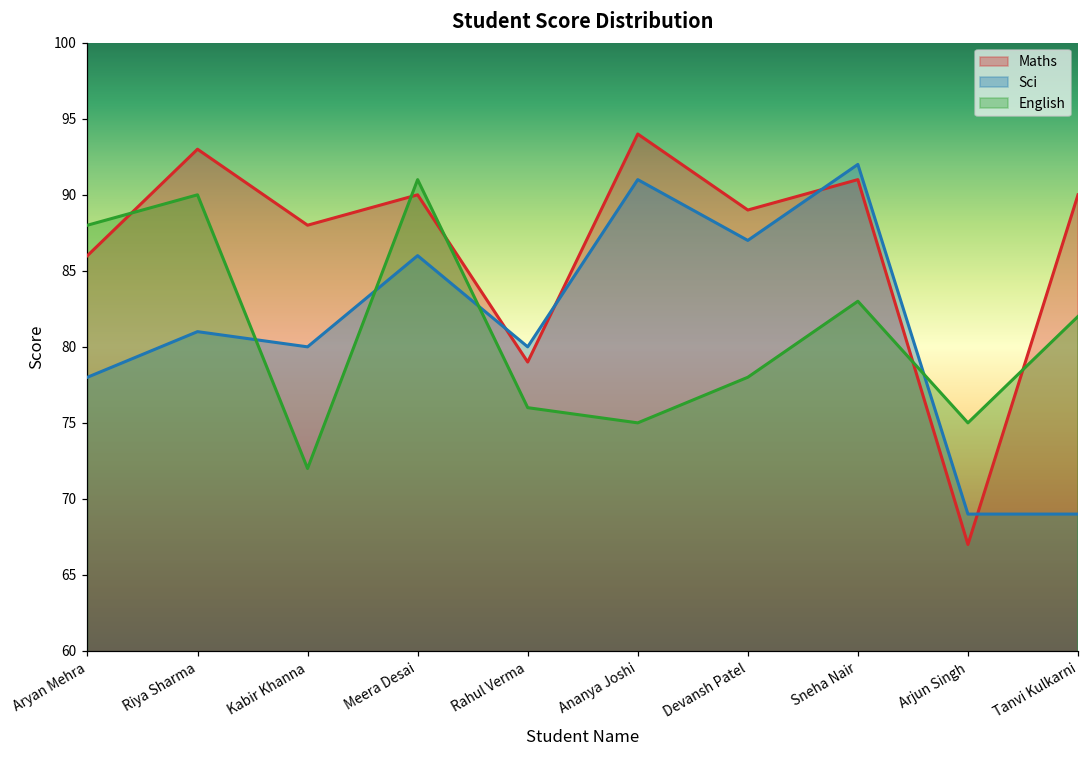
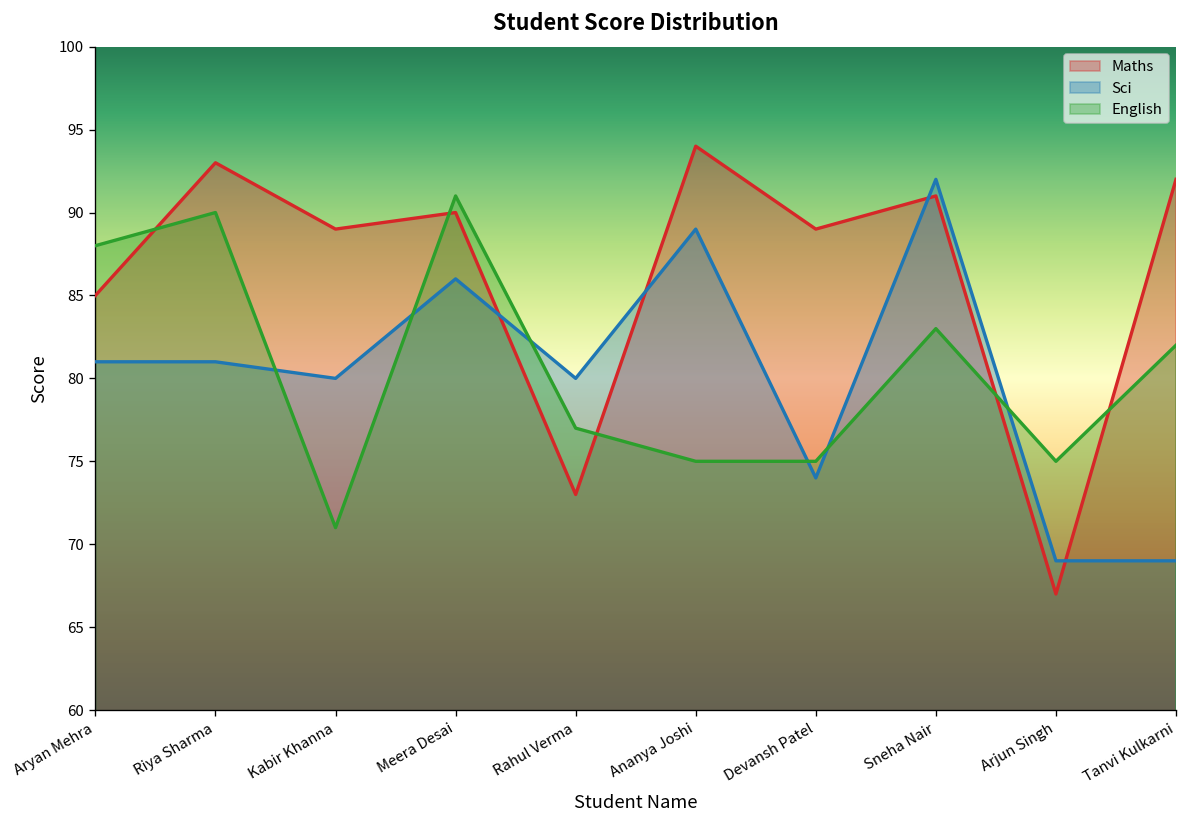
  {
    "Maths": {
-     "Aryan Mehra": 86,
+     "Aryan Mehra": 85,
      "Riya Sharma": 93,
-     "Kabir Khanna": 88,
+     "Kabir Khanna": 89,
      "Meera Desai": 90,
-     "Rahul Verma": 79,
+     "Rahul Verma": 73,
      "Ananya Joshi": 94,
      "Devansh Patel": 89,
      "Sneha Nair": 91,
      "Arjun Singh": 67,
-     "Tanvi Kulkarni": 90
+     "Tanvi Kulkarni": 92
    },
    "Sci": {
-     "Aryan Mehra": 78,
+     "Aryan Mehra": 81,
      "Riya Sharma": 81,
      "Kabir Khanna": 80,
      "Meera Desai": 86,
      "Rahul Verma": 80,
-     "Ananya Joshi": 91,
-     "Devansh Patel": 87,
+     "Ananya Joshi": 89,
+     "Devansh Patel": 74,
      "Sneha Nair": 92,
      "Arjun Singh": 69,
      "Tanvi Kulkarni": 69
    },
    "English": {
      "Aryan Mehra": 88,
      "Riya Sharma": 90,
-     "Kabir Khanna": 72,
+     "Kabir Khanna": 71,
      "Meera Desai": 91,
-     "Rahul Verma": 76,
+     "Rahul Verma": 77,
      "Ananya Joshi": 75,
-     "Devansh Patel": 78,
+     "Devansh Patel": 75,
      "Sneha Nair": 83,
      "Arjun Singh": 75,
      "Tanvi Kulkarni": 82
    }
  }
